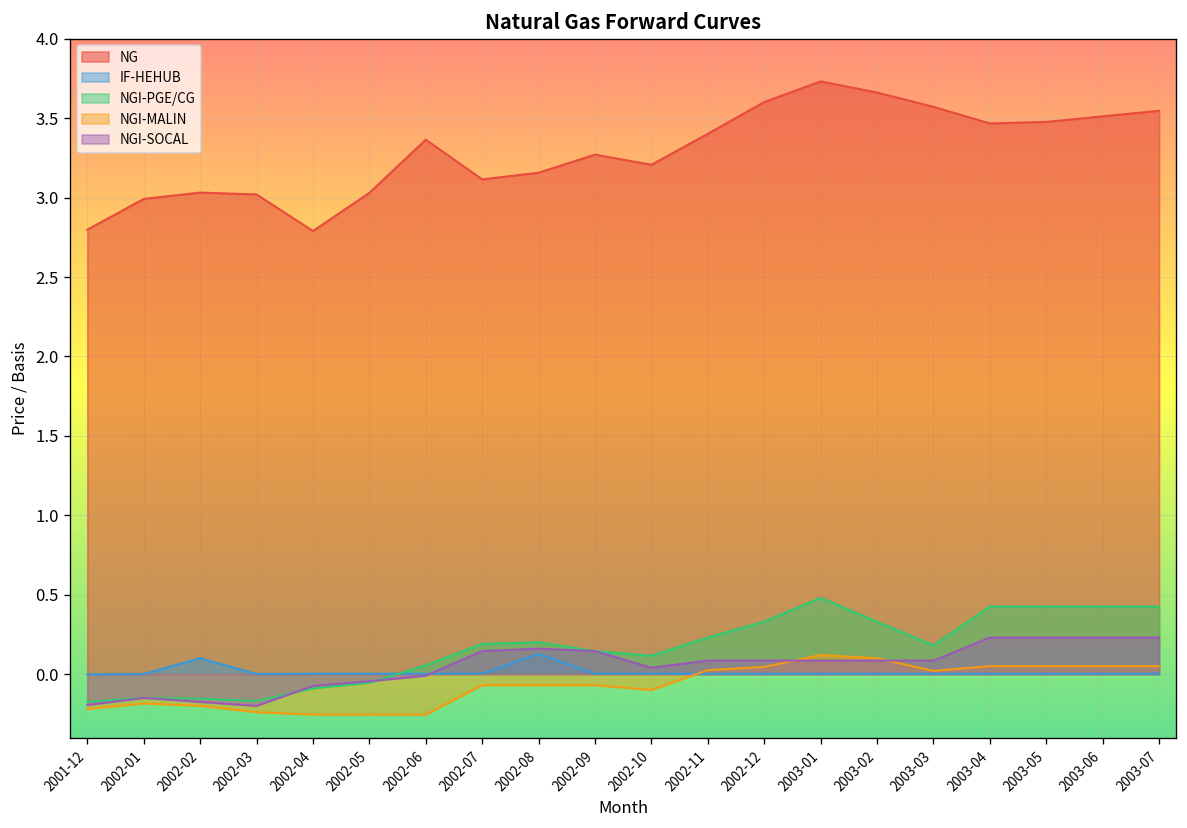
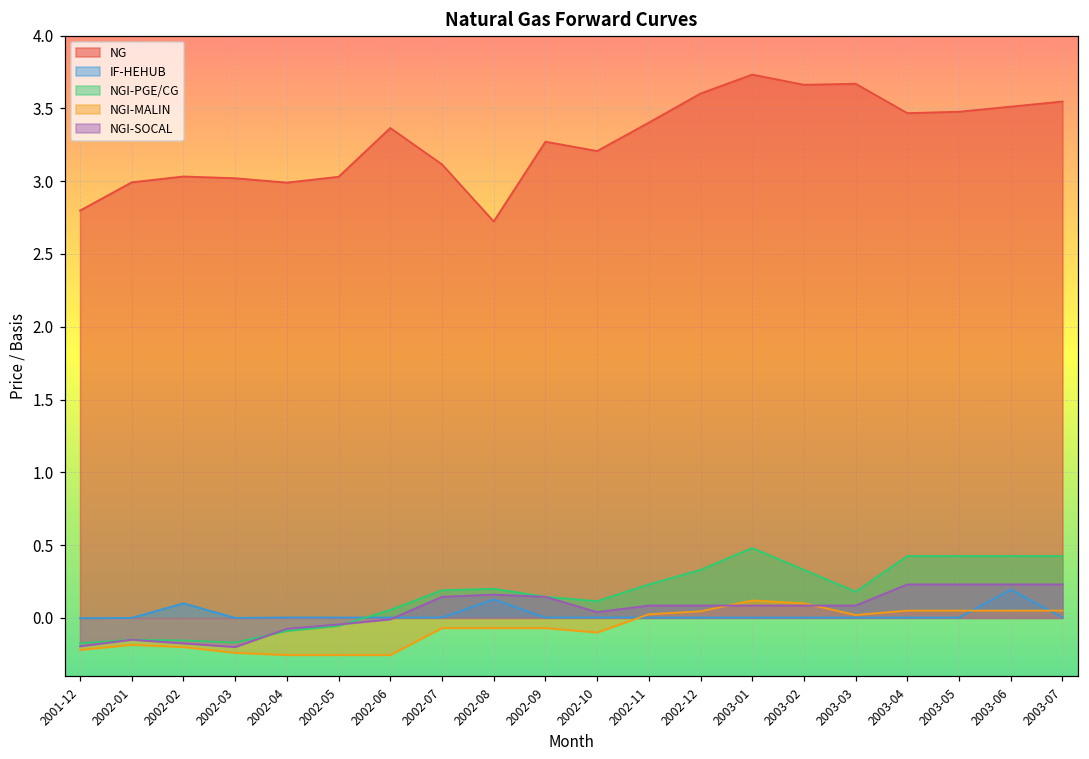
  {
    "NG": {
      "2001-12": 2.80,
      "2002-01": 2.99,
      "2002-02": 3.03,
      "2002-03": 3.02,
-     "2002-04": 2.79,
+     "2002-04": 2.99,
      "2002-05": 3.03,
      "2002-06": 3.37,
      "2002-07": 3.12,
-     "2002-08": 3.16,
+     "2002-08": 2.72,
      "2002-09": 3.27,
      "2002-10": 3.21,
      "2002-11": 3.40,
      "2002-12": 3.60,
      "2003-01": 3.73,
      "2003-02": 3.66,
-     "2003-03": 3.57,
+     "2003-03": 3.67,
      "2003-04": 3.47,
      "2003-05": 3.48,
      "2003-06": 3.51,
      "2003-07": 3.55
    },
    "IF-HEHUB": {
      "2002-02": 0.10,
      "2002-08": 0.13,
      "2002-11": 0.00,
      "2002-12": 0.00,
      "2003-01": 0.00,
      "2003-02": 0.00,
      "2003-04": 0.00,
      "2003-05": 0.00,
-     "2003-06": 0.00,
+     "2003-06": 0.19,
      "2003-07": 0.00
    }
  }
